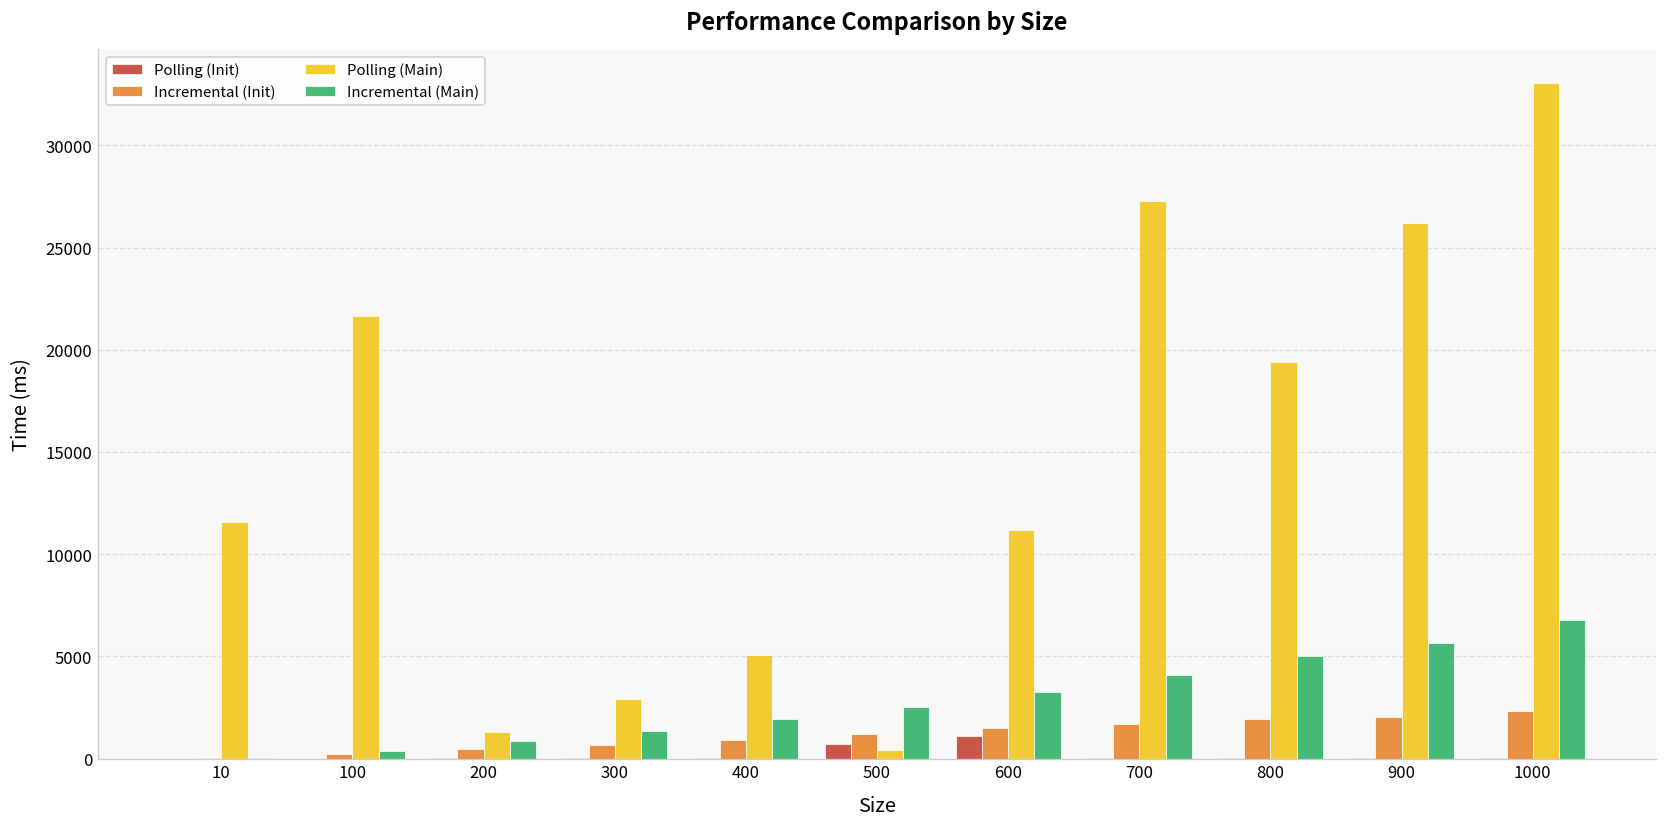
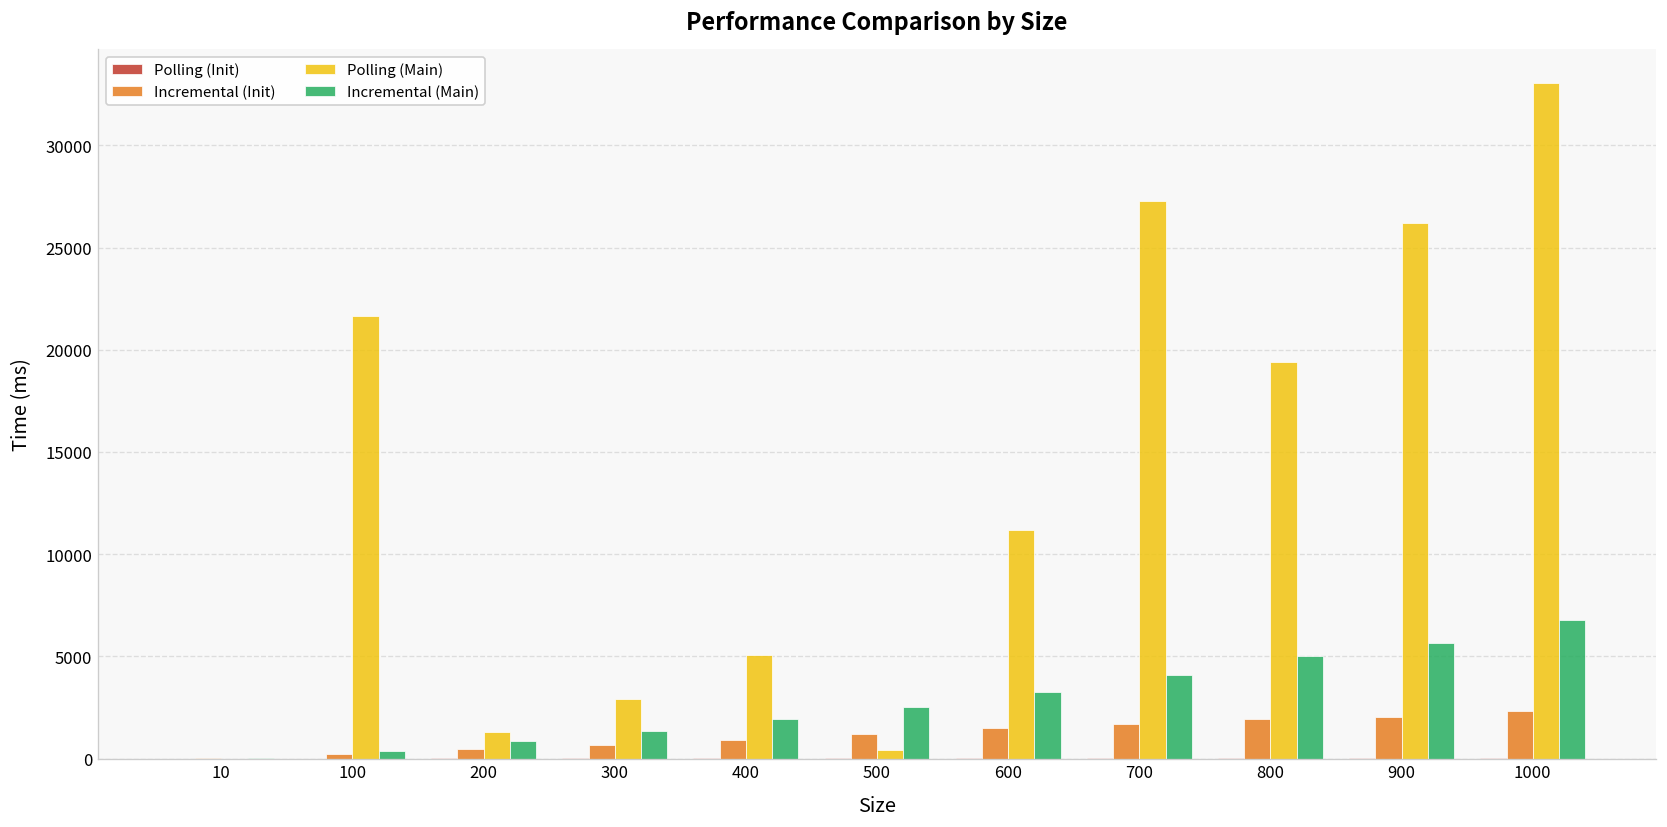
  {
    "Polling (Init)": {
-     "500": 700,
-     "600": 1100
+     "500": 0,
+     "600": 0
    },
    "Incremental (Init)": {
      "100": 200,
      "200": 500,
      "300": 700,
      "400": 900,
      "500": 1200,
      "600": 1500,
      "700": 1700,
      "800": 1900,
      "900": 2000,
      "1000": 2300
    },
    "Polling (Main)": {
-     "10": 11600,
+     "10": 0,
      "100": 21700,
      "200": 1300,
      "300": 2900,
      "400": 5100,
      "500": 400,
      "600": 11200,
      "700": 27300,
      "800": 19400,
      "900": 26200,
      "1000": 33100
    },
    "Incremental (Main)": {
      "100": 400,
      "200": 900,
      "300": 1400,
      "400": 1900,
      "500": 2500,
      "600": 3300,
      "700": 4100,
      "800": 5000,
      "900": 5700,
      "1000": 6800
    }
  }
